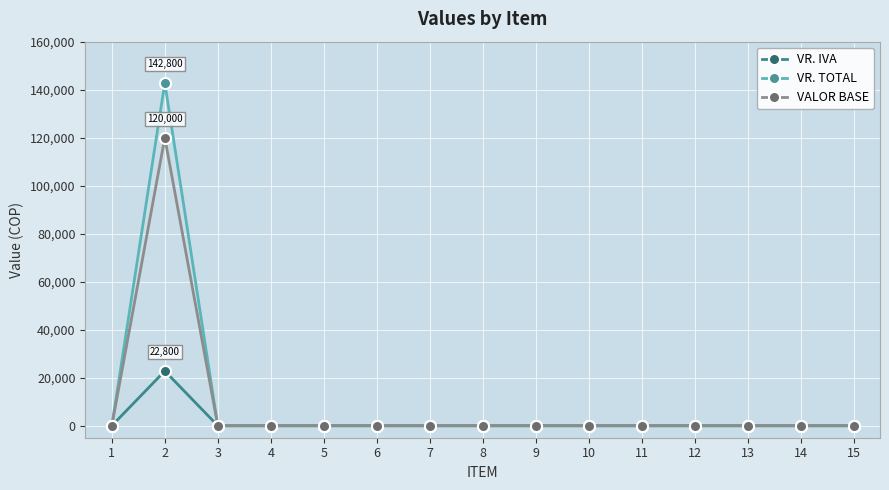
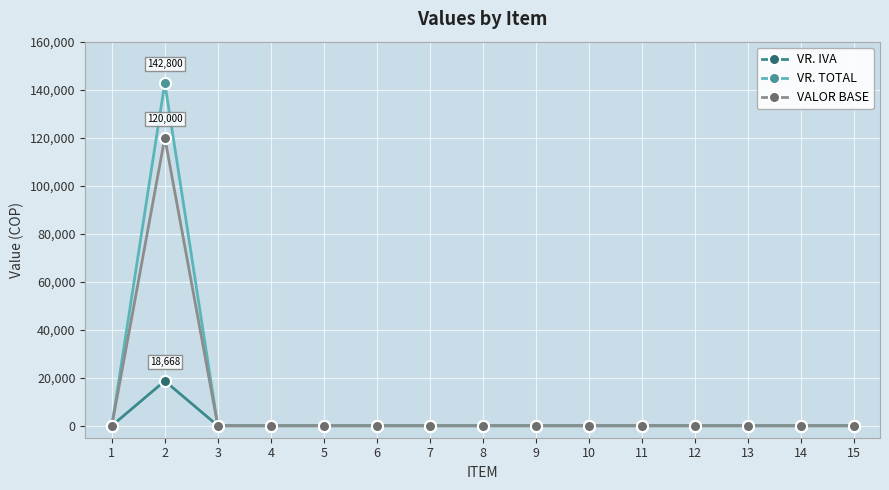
  {
    "VR. IVA": {
-     "2": "22,800"
+     "2": "18,668"
    }
  }
